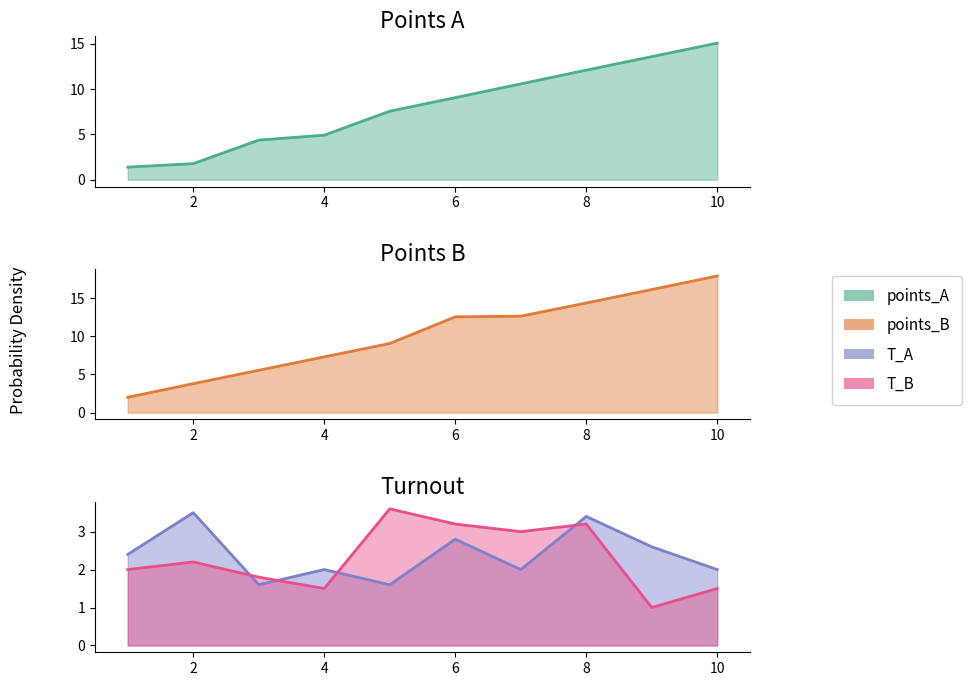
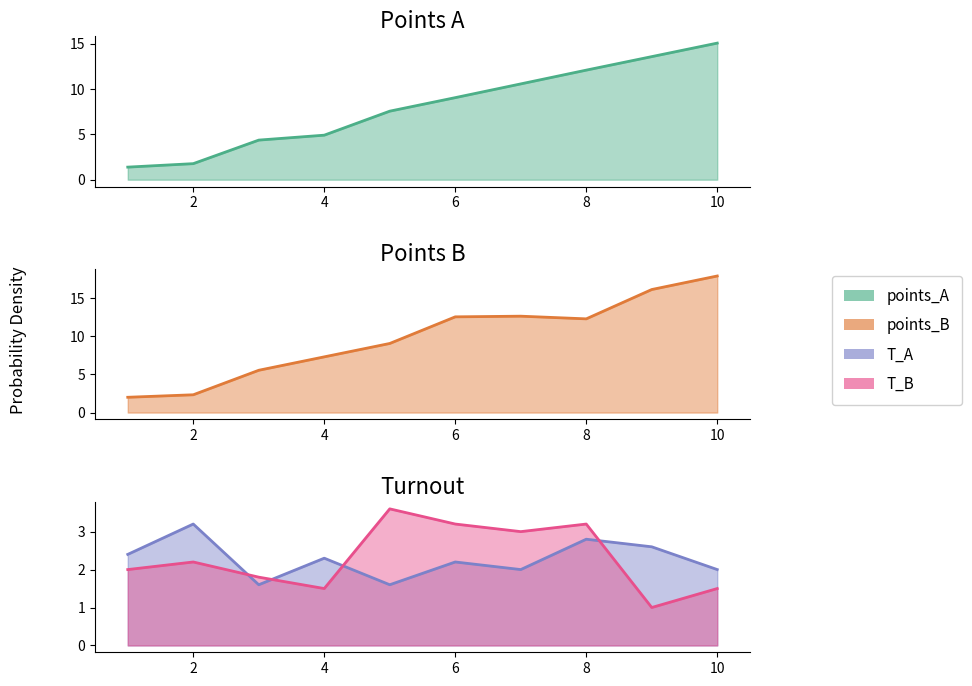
  {
    "Points A": {
      "2": 2,
      "4": 5,
      "6": 9,
      "8": 12,
      "10": 15
    },
    "Points B": {
-     "2": 4,
+     "2": 2,
      "4": 7,
      "6": 13,
-     "8": 14,
+     "8": 12,
      "10": 18
    },
    "Turnout": {
      "T_A": {
-       "2": 3.5,
-       "4": 2.0,
-       "6": 2.8,
-       "8": 3.4,
+       "2": 3.2,
+       "4": 2.3,
+       "6": 2.2,
+       "8": 2.8,
        "10": 2.0
      },
      "T_B": {
        "2": 2.2,
        "4": 1.5,
        "6": 3.2,
        "8": 3.2,
        "10": 1.5
      }
    }
  }
